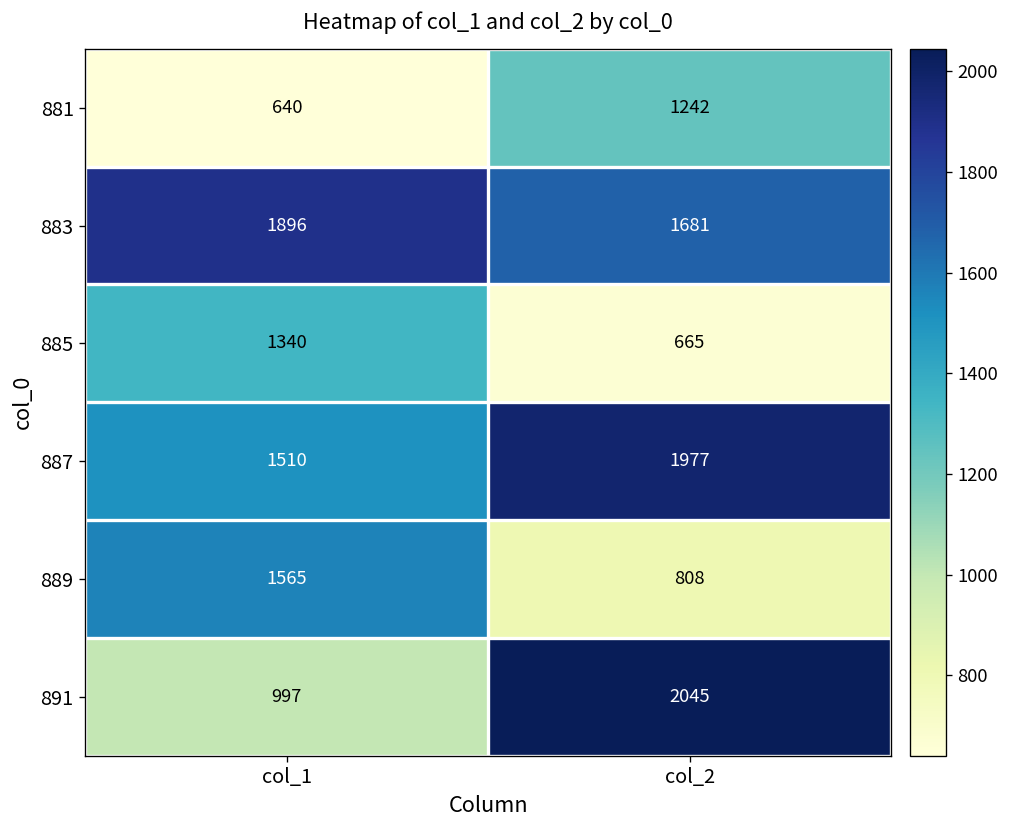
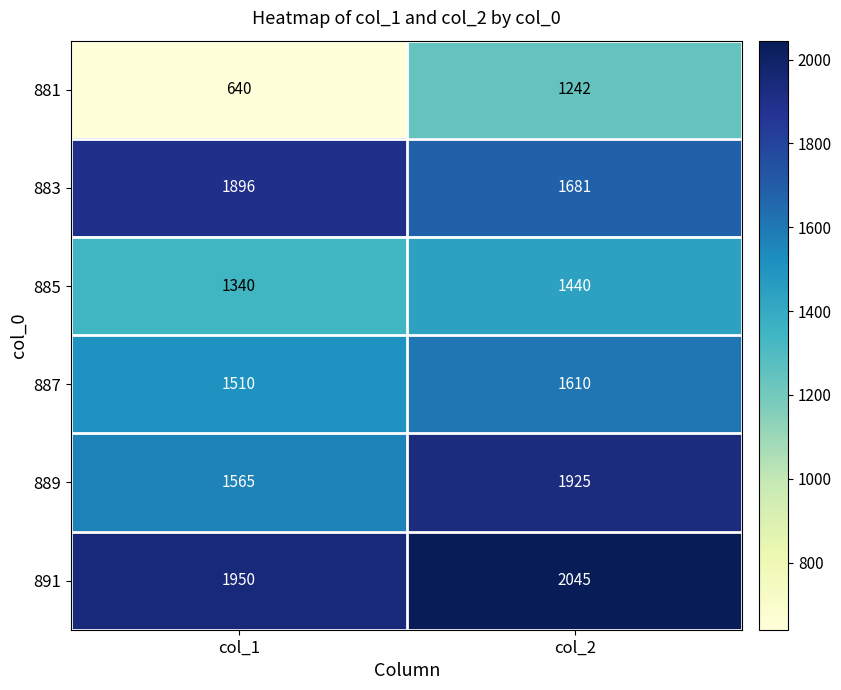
  {
    "881": {
      "col_1": 640,
      "col_2": 1242
    },
    "883": {
      "col_1": 1896,
      "col_2": 1681
    },
    "885": {
      "col_1": 1340,
-     "col_2": 665
+     "col_2": 1440
    },
    "887": {
      "col_1": 1510,
-     "col_2": 1977
+     "col_2": 1610
    },
    "889": {
      "col_1": 1565,
-     "col_2": 808
+     "col_2": 1925
    },
    "891": {
-     "col_1": 997,
+     "col_1": 1950,
      "col_2": 2045
    }
  }
